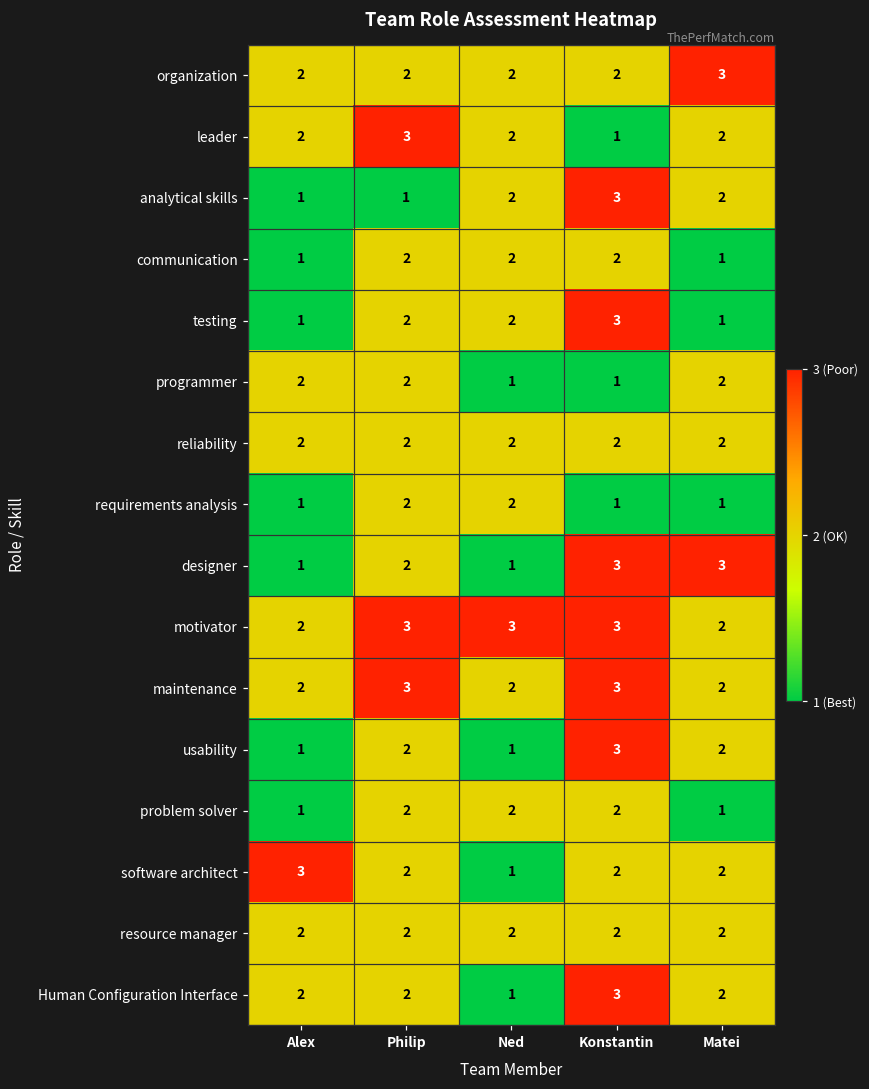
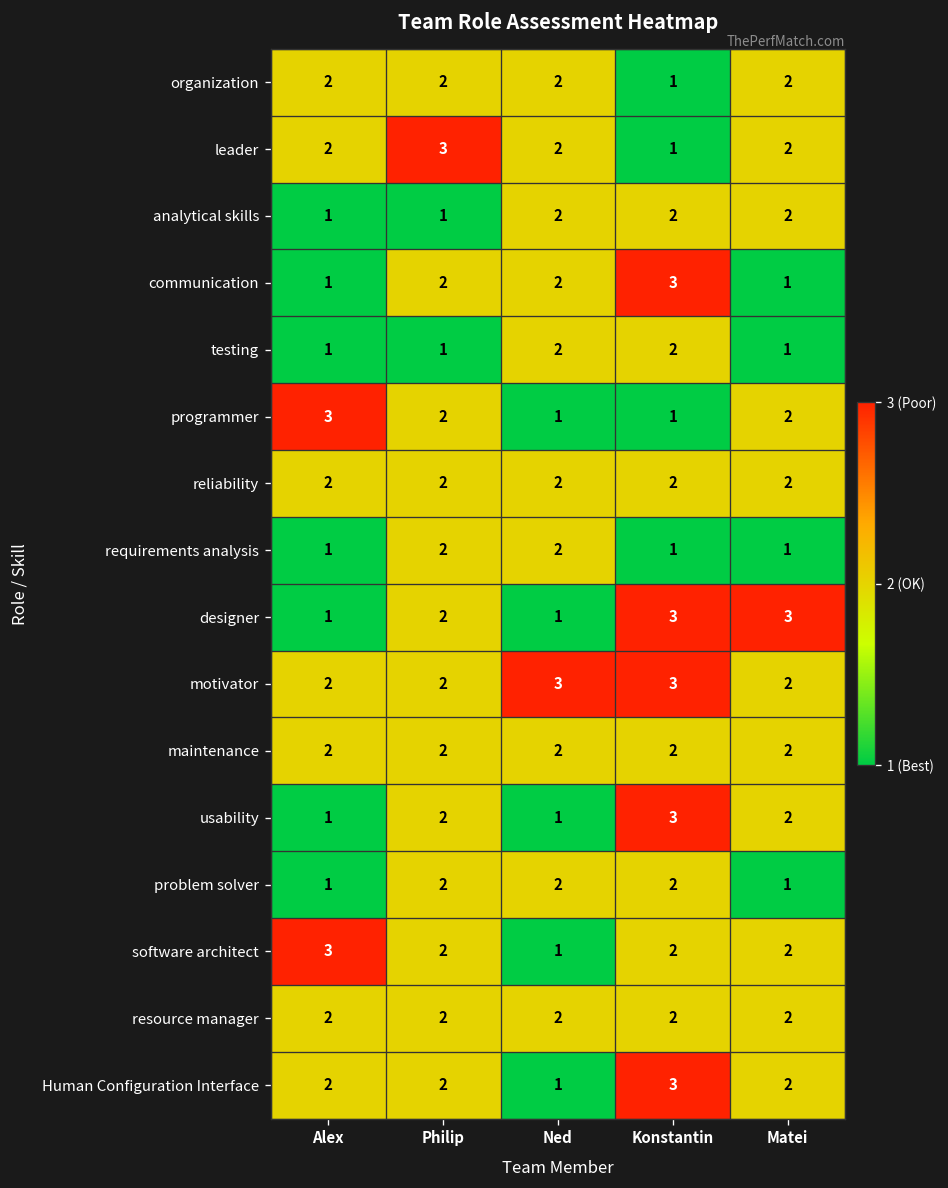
  {
    "organization": {
      "Alex": 2,
      "Philip": 2,
      "Ned": 2,
-     "Konstantin": 2,
-     "Matei": 3
+     "Konstantin": 1,
+     "Matei": 2
    },
    "leader": {
      "Alex": 2,
      "Philip": 3,
      "Ned": 2,
      "Konstantin": 1,
      "Matei": 2
    },
    "analytical skills": {
      "Alex": 1,
      "Philip": 1,
      "Ned": 2,
-     "Konstantin": 3,
+     "Konstantin": 2,
      "Matei": 2
    },
    "communication": {
      "Alex": 1,
      "Philip": 2,
      "Ned": 2,
-     "Konstantin": 2,
+     "Konstantin": 3,
      "Matei": 1
    },
    "testing": {
      "Alex": 1,
-     "Philip": 2,
+     "Philip": 1,
      "Ned": 2,
-     "Konstantin": 3,
+     "Konstantin": 2,
      "Matei": 1
    },
    "programmer": {
-     "Alex": 2,
+     "Alex": 3,
      "Philip": 2,
      "Ned": 1,
      "Konstantin": 1,
      "Matei": 2
    },
    "reliability": {
      "Alex": 2,
      "Philip": 2,
      "Ned": 2,
      "Konstantin": 2,
      "Matei": 2
    },
    "requirements analysis": {
      "Alex": 1,
      "Philip": 2,
      "Ned": 2,
      "Konstantin": 1,
      "Matei": 1
    },
    "designer": {
      "Alex": 1,
      "Philip": 2,
      "Ned": 1,
      "Konstantin": 3,
      "Matei": 3
    },
    "motivator": {
      "Alex": 2,
-     "Philip": 3,
+     "Philip": 2,
      "Ned": 3,
      "Konstantin": 3,
      "Matei": 2
    },
    "maintenance": {
      "Alex": 2,
-     "Philip": 3,
+     "Philip": 2,
      "Ned": 2,
-     "Konstantin": 3,
+     "Konstantin": 2,
      "Matei": 2
    },
    "usability": {
      "Alex": 1,
      "Philip": 2,
      "Ned": 1,
      "Konstantin": 3,
      "Matei": 2
    },
    "problem solver": {
      "Alex": 1,
      "Philip": 2,
      "Ned": 2,
      "Konstantin": 2,
      "Matei": 1
    },
    "software architect": {
      "Alex": 3,
      "Philip": 2,
      "Ned": 1,
      "Konstantin": 2,
      "Matei": 2
    },
    "resource manager": {
      "Alex": 2,
      "Philip": 2,
      "Ned": 2,
      "Konstantin": 2,
      "Matei": 2
    },
    "Human Configuration Interface": {
      "Alex": 2,
      "Philip": 2,
      "Ned": 1,
      "Konstantin": 3,
      "Matei": 2
    }
  }
